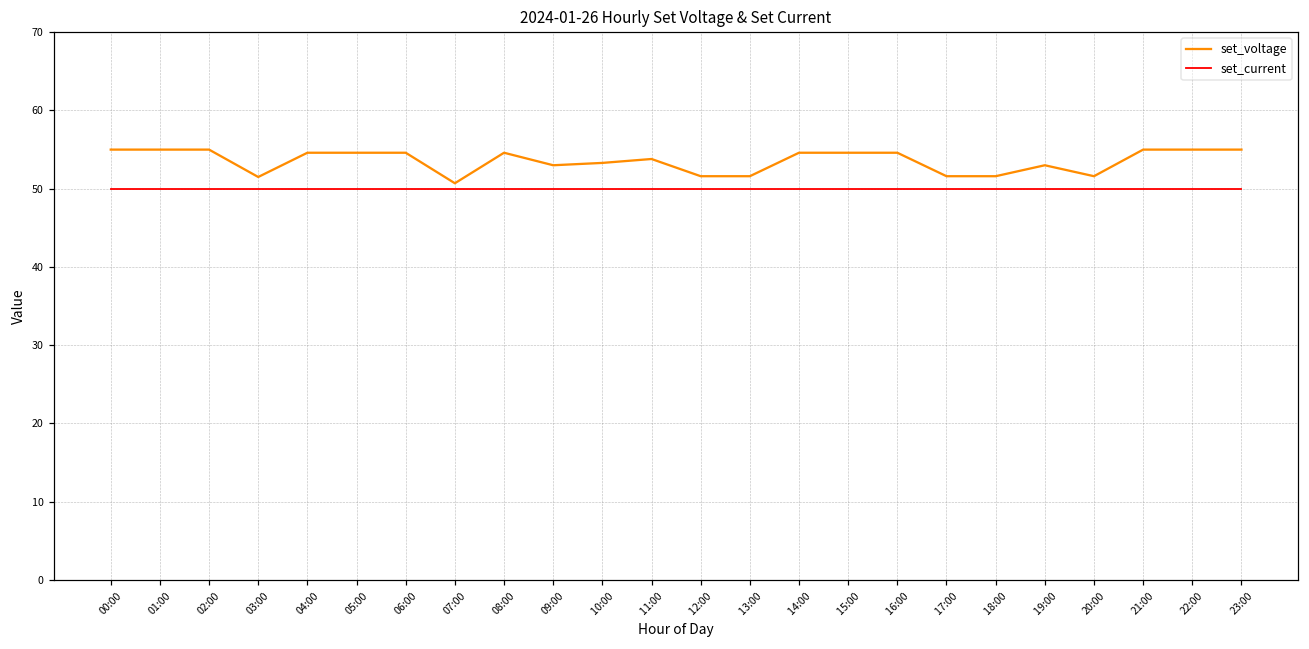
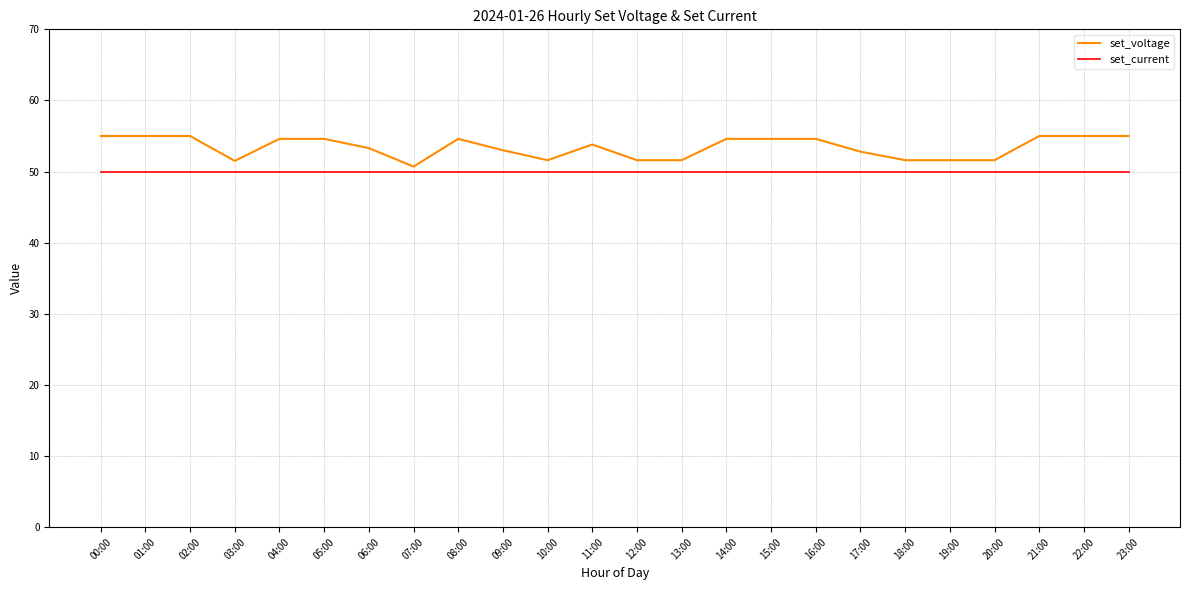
  {
    "set_voltage": {
      "00:00": 55,
      "01:00": 55,
      "02:00": 55,
      "03:00": 52,
      "04:00": 55,
      "05:00": 55,
-     "06:00": 55,
+     "06:00": 53,
      "07:00": 51,
      "08:00": 55,
      "09:00": 53,
-     "10:00": 53,
+     "10:00": 52,
      "11:00": 54,
      "12:00": 52,
      "13:00": 52,
      "14:00": 55,
      "15:00": 55,
      "16:00": 55,
-     "17:00": 52,
+     "17:00": 53,
      "18:00": 52,
-     "19:00": 53,
+     "19:00": 52,
      "20:00": 52,
      "21:00": 55,
      "22:00": 55,
      "23:00": 55
    },
    "set_current": {
      "00:00": 50,
      "01:00": 50,
      "02:00": 50,
      "03:00": 50,
      "04:00": 50,
      "05:00": 50,
      "06:00": 50,
      "07:00": 50,
      "08:00": 50,
      "09:00": 50,
      "10:00": 50,
      "11:00": 50,
      "12:00": 50,
      "13:00": 50,
      "14:00": 50,
      "15:00": 50,
      "16:00": 50,
      "17:00": 50,
      "18:00": 50,
      "19:00": 50,
      "20:00": 50,
      "21:00": 50,
      "22:00": 50,
      "23:00": 50
    }
  }
